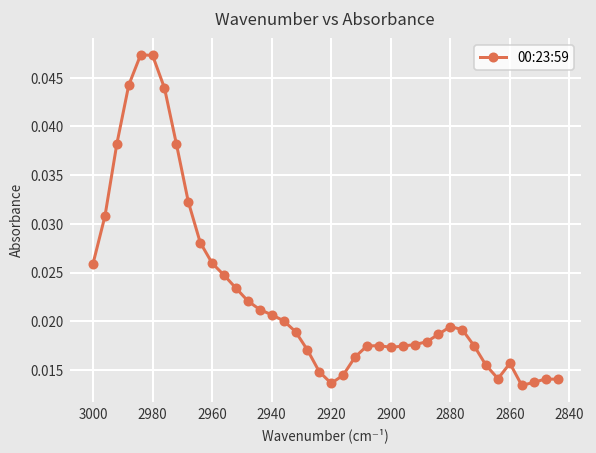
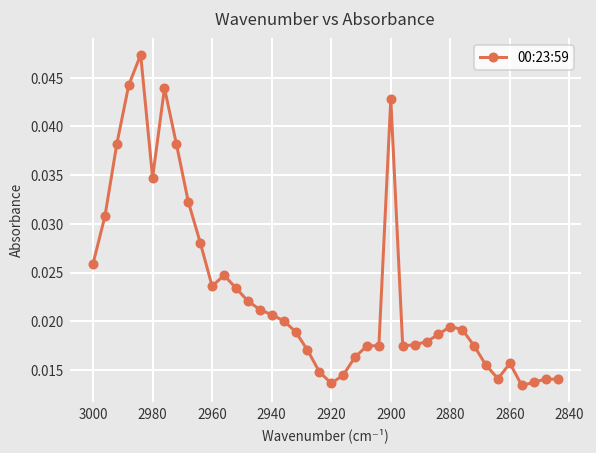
  {
    "3000": 0.026,
-   "2980": 0.047,
-   "2960": 0.026,
+   "2980": 0.035,
+   "2960": 0.024,
    "2940": 0.021,
    "2920": 0.014,
-   "2900": 0.017,
+   "2900": 0.043,
    "2880": 0.019,
    "2860": 0.016
  }
